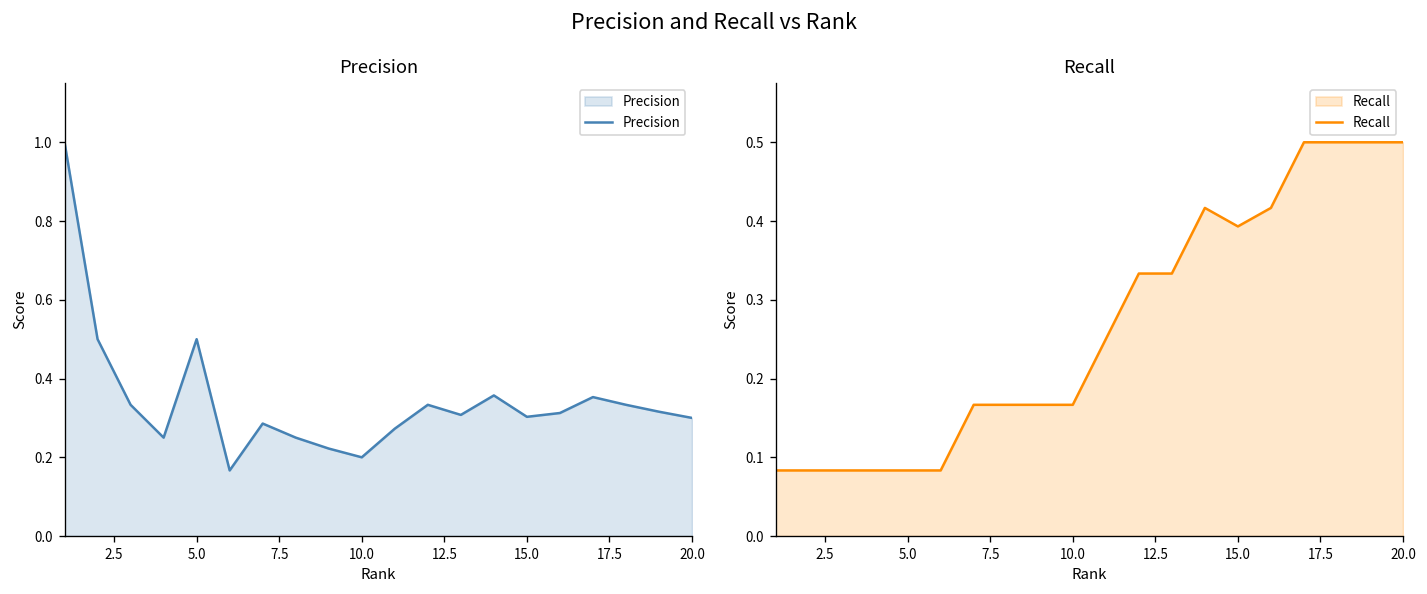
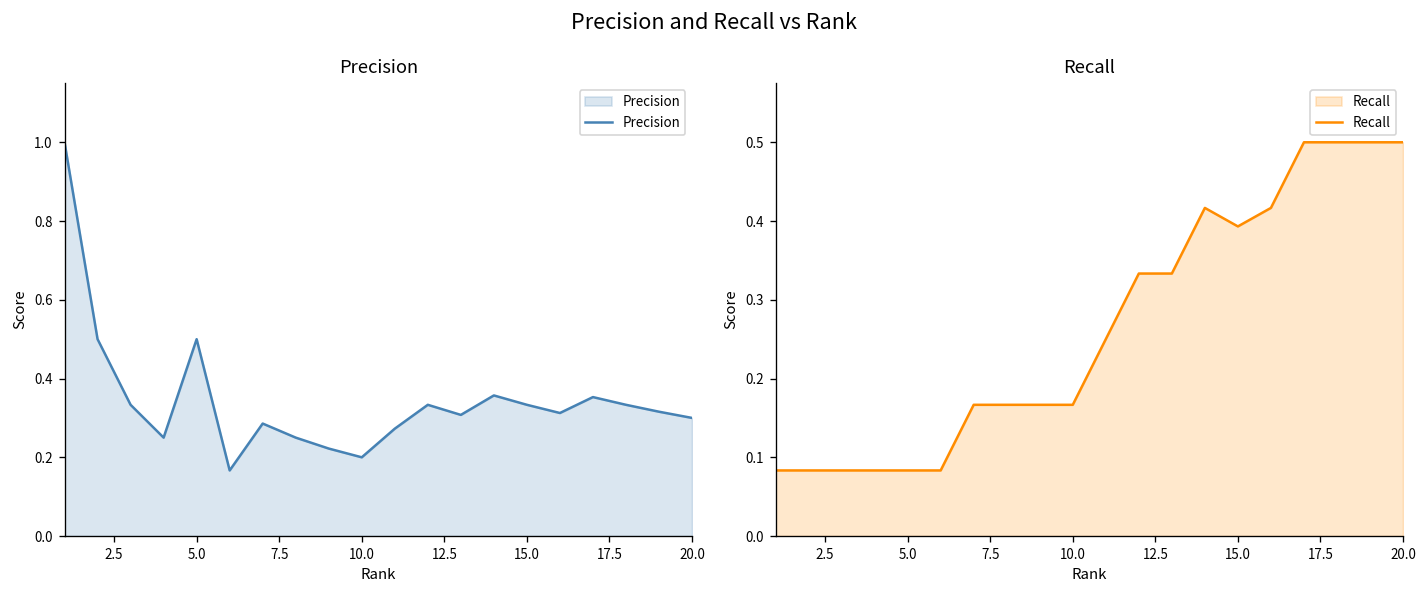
  {
    "Precision": {
      "5.0": 0.50,
      "10.0": 0.20,
-     "15.0": 0.30,
+     "15.0": 0.33,
      "20.0": 0.30
    },
    "Recall": {
      "5.0": 0.08,
      "10.0": 0.17,
      "15.0": 0.39,
      "20.0": 0.50
    }
  }
